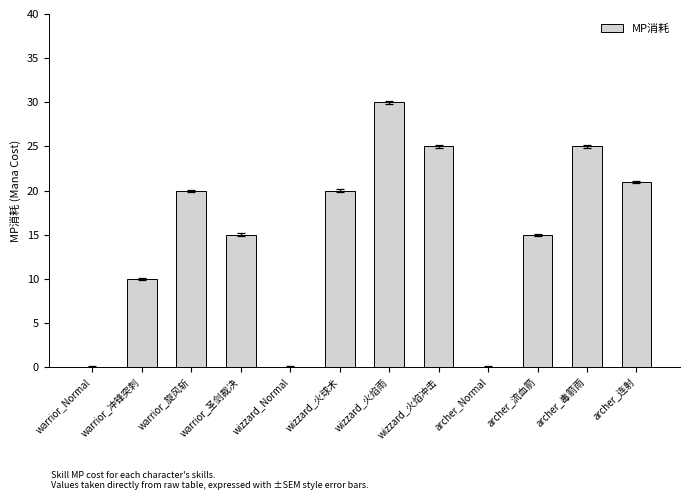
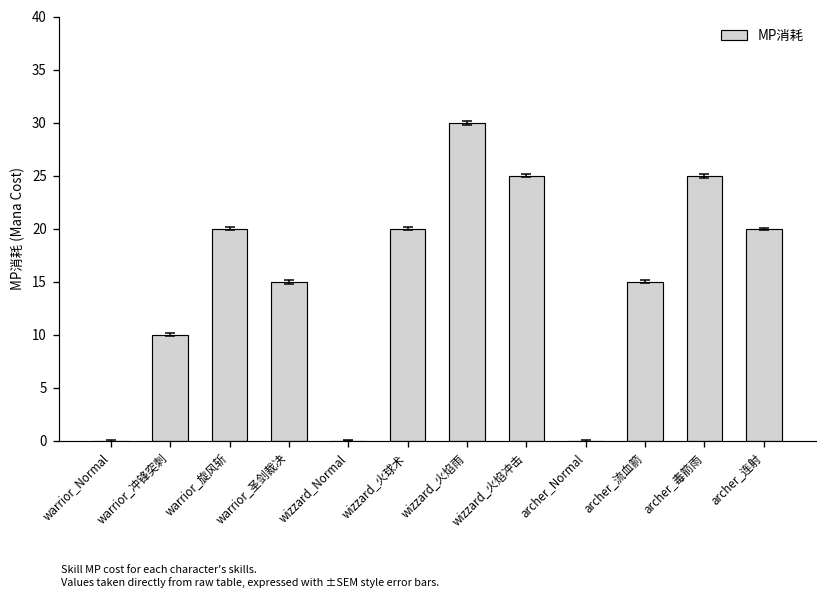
  {
    "MP消耗": {
      "warrior_Normal": 0,
      "warrior_冲锋突刺": 10,
      "warrior_旋风斩": 20,
      "warrior_圣剑裁决": 15,
      "wizzard_Normal": 0,
      "wizzard_火球术": 20,
      "wizzard_火焰雨": 30,
      "wizzard_火焰冲击": 25,
      "archer_Normal": 0,
      "archer_流血箭": 15,
      "archer_毒箭雨": 25,
-     "archer_连射": 21
+     "archer_连射": 20
    }
  }
